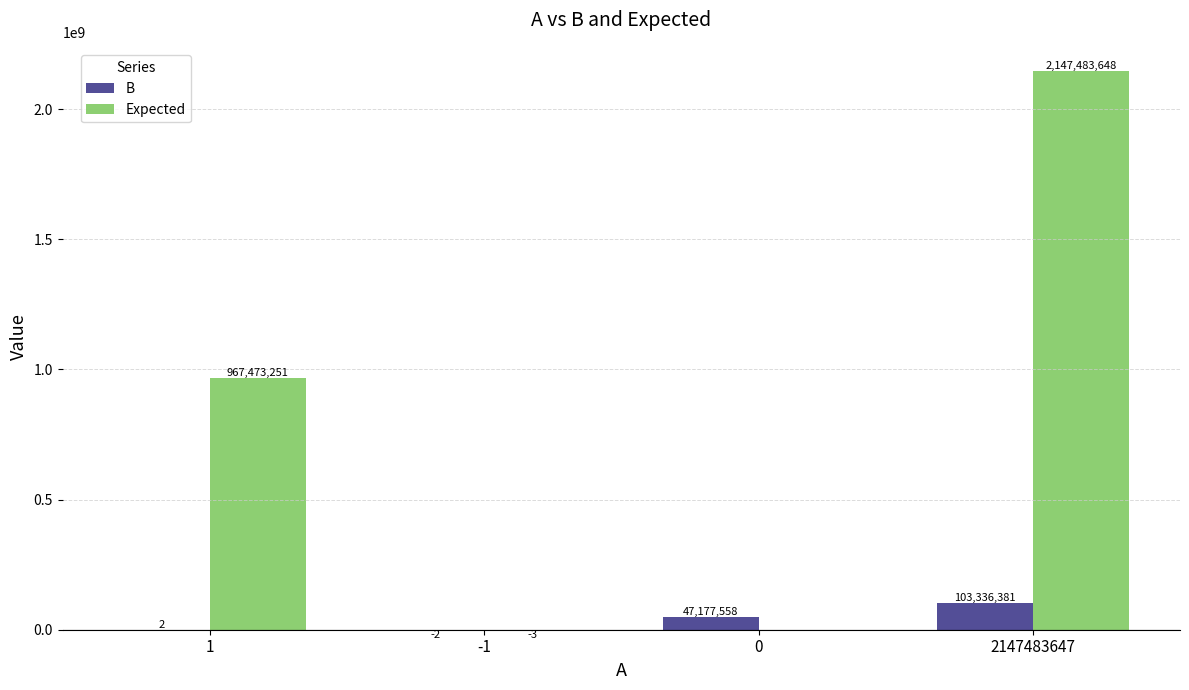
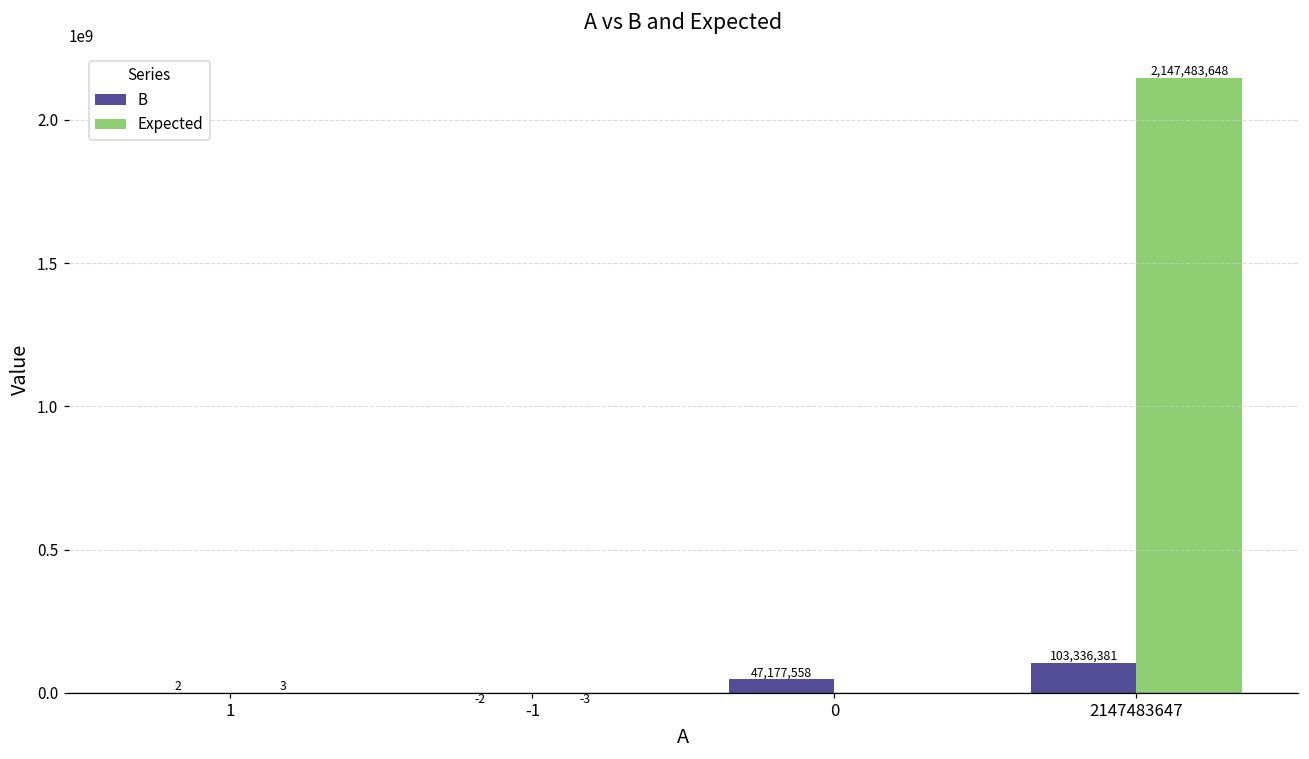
  {
    "B": {
      "1": "2",
      "-1": "-2",
      "0": "47,177,558",
      "2147483647": "103,336,381"
    },
    "Expected": {
-     "1": "967,473,251",
+     "1": "3",
      "-1": "-3",
      "2147483647": "2,147,483,648"
    }
  }
